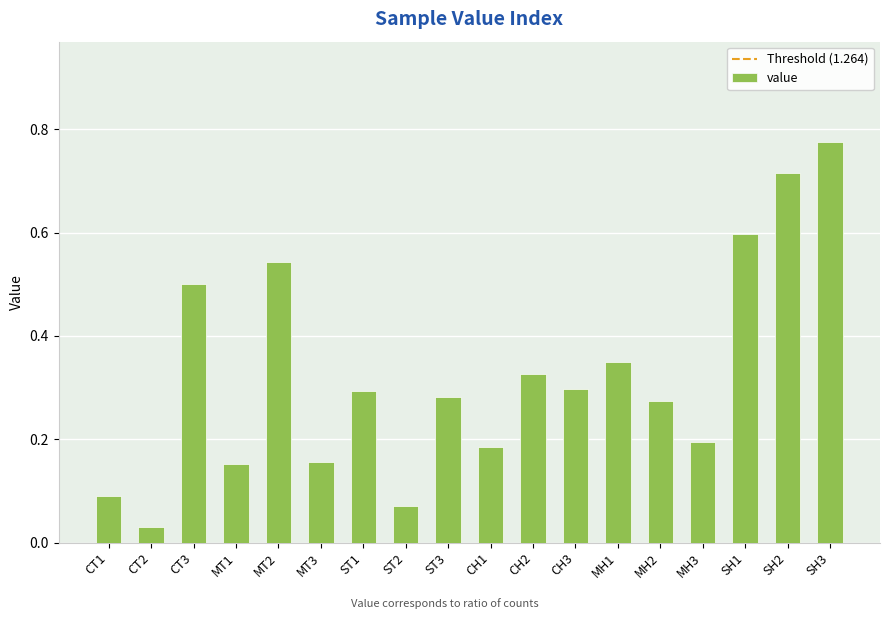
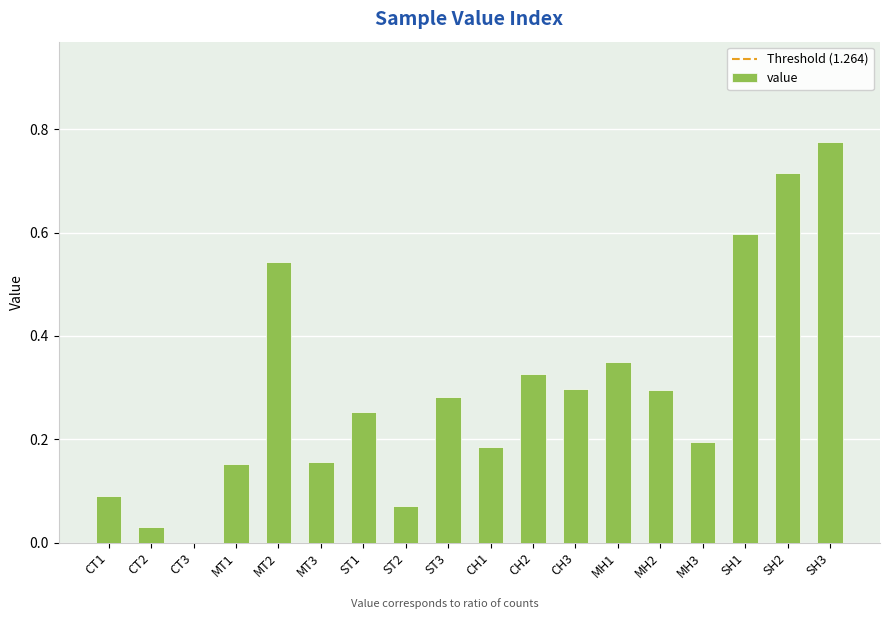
  {
    "CT1": 0.09,
    "CT2": 0.03,
-   "CT3": 0.5,
+   "CT3": 0.0,
    "MT1": 0.15,
    "MT2": 0.54,
    "MT3": 0.16,
-   "ST1": 0.29,
+   "ST1": 0.25,
    "ST2": 0.07,
    "ST3": 0.28,
    "CH1": 0.18,
    "CH2": 0.33,
    "CH3": 0.30,
    "MH1": 0.35,
-   "MH2": 0.27,
+   "MH2": 0.29,
    "MH3": 0.19,
    "SH1": 0.60,
    "SH2": 0.71,
    "SH3": 0.78
  }
